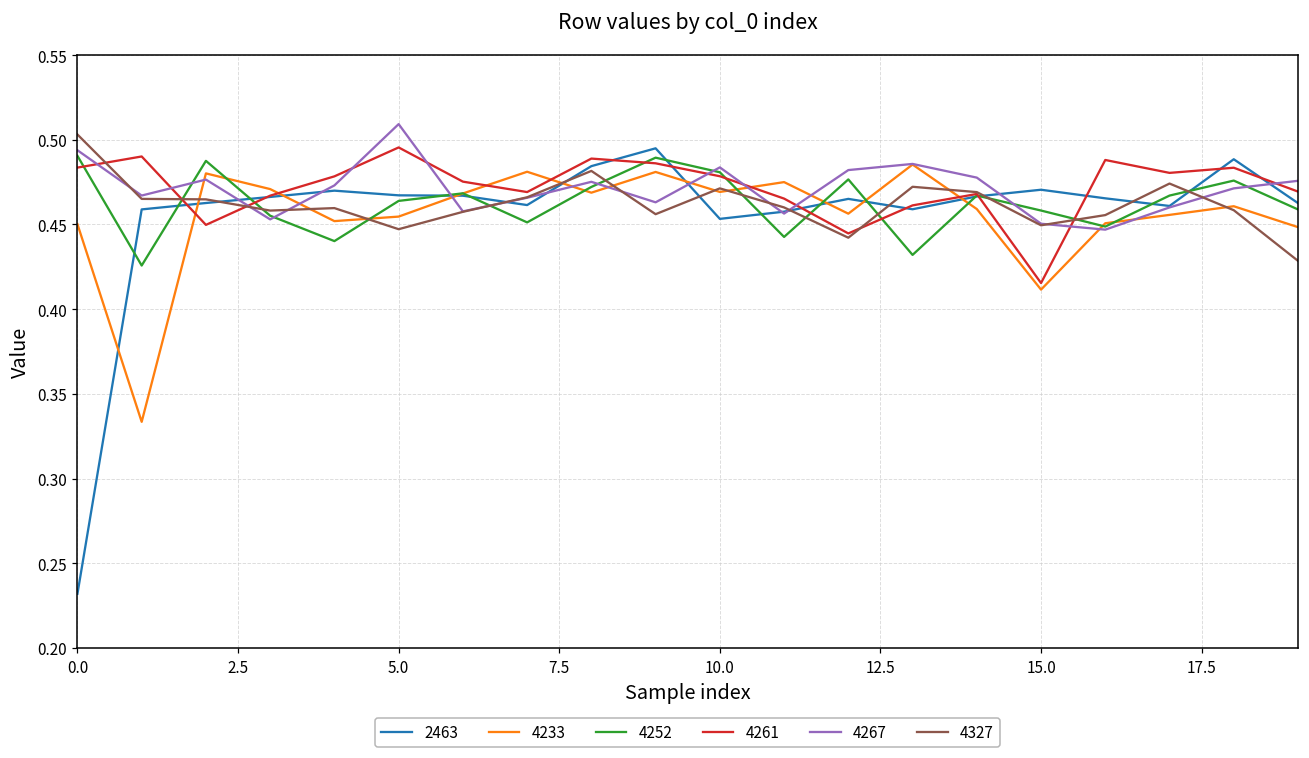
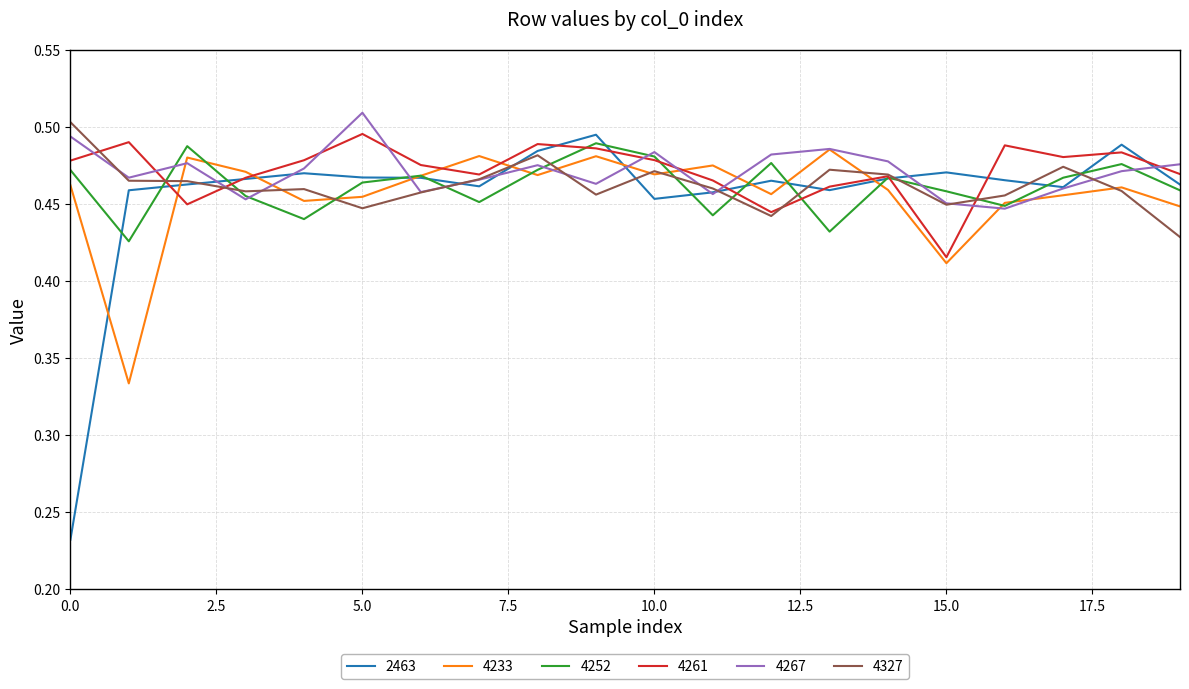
  {
    "2463": {
      "0.0": 0.232,
      "5.0": 0.467,
      "10.0": 0.453,
      "15.0": 0.471
    },
    "4233": {
-     "0.0": 0.450,
+     "0.0": 0.462,
      "5.0": 0.455,
      "10.0": 0.469,
      "15.0": 0.412
    },
    "4252": {
-     "0.0": 0.491,
+     "0.0": 0.472,
      "5.0": 0.464,
      "10.0": 0.481,
      "15.0": 0.458
    },
    "4261": {
-     "0.0": 0.484,
+     "0.0": 0.478,
      "5.0": 0.495,
      "10.0": 0.478,
      "15.0": 0.415
    },
    "4267": {
      "0.0": 0.494,
      "5.0": 0.509,
      "10.0": 0.484
    },
    "4327": {
      "0.0": 0.503,
      "5.0": 0.447,
      "10.0": 0.471
    }
  }
